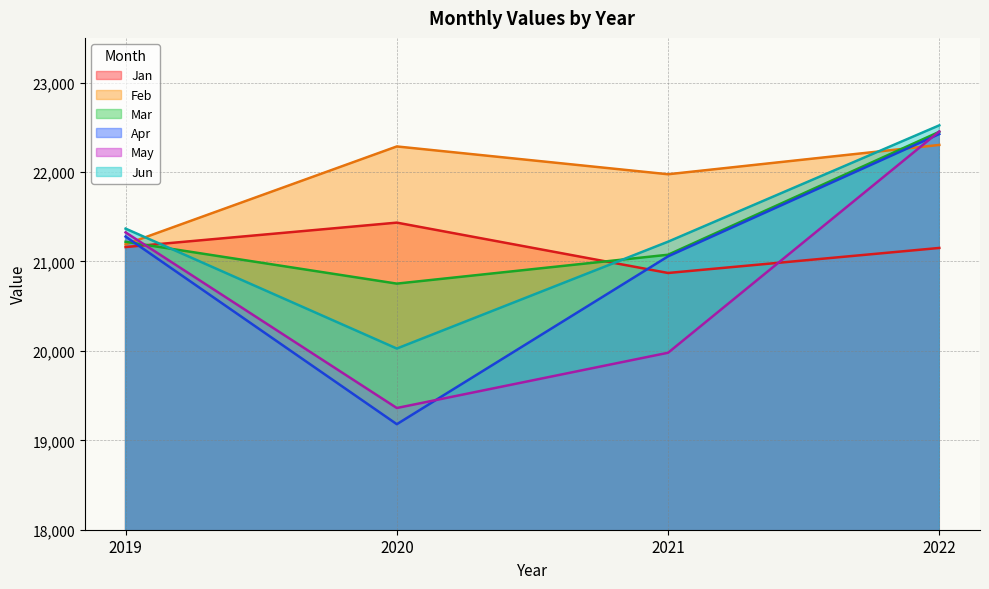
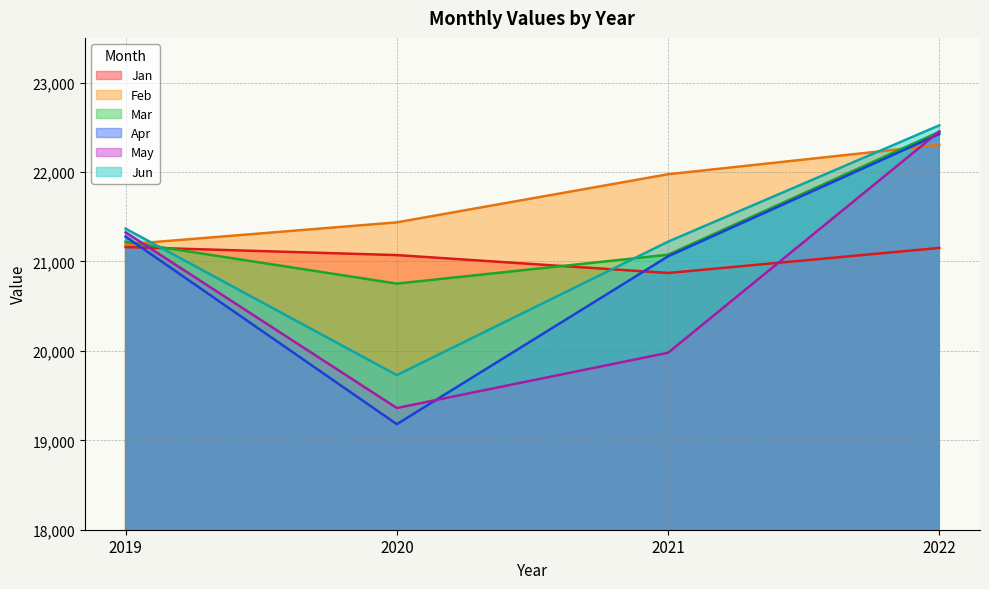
  {
    "Jan": {
      "2019": "21,200",
-     "2020": "21,400",
+     "2020": "21,100",
      "2021": "20,900",
      "2022": "21,200"
    },
    "Feb": {
      "2019": "21,200",
-     "2020": "22,300",
+     "2020": "21,400",
      "2021": "22,000",
      "2022": "22,300"
    },
    "Mar": {
      "2019": "21,200",
      "2020": "20,800"
    },
    "Apr": {
      "2019": "21,300",
      "2020": "19,200"
    },
    "May": {
      "2019": "21,300",
      "2020": "19,400",
      "2021": "20,000"
    },
    "Jun": {
      "2019": "21,400",
-     "2020": "20,000",
+     "2020": "19,700",
      "2021": "21,200",
      "2022": "22,500"
    }
  }
